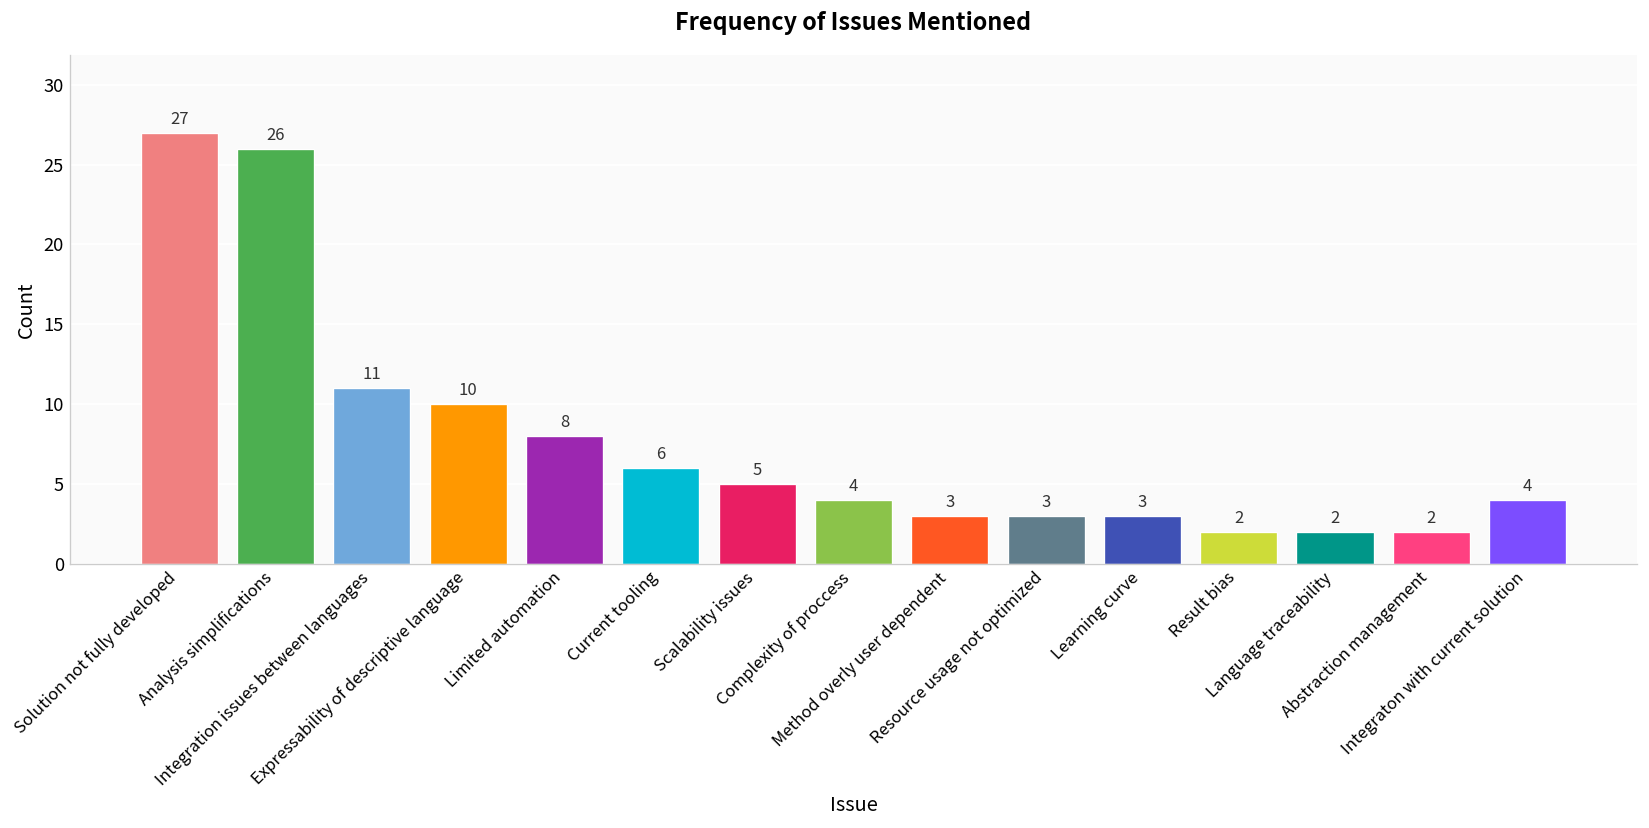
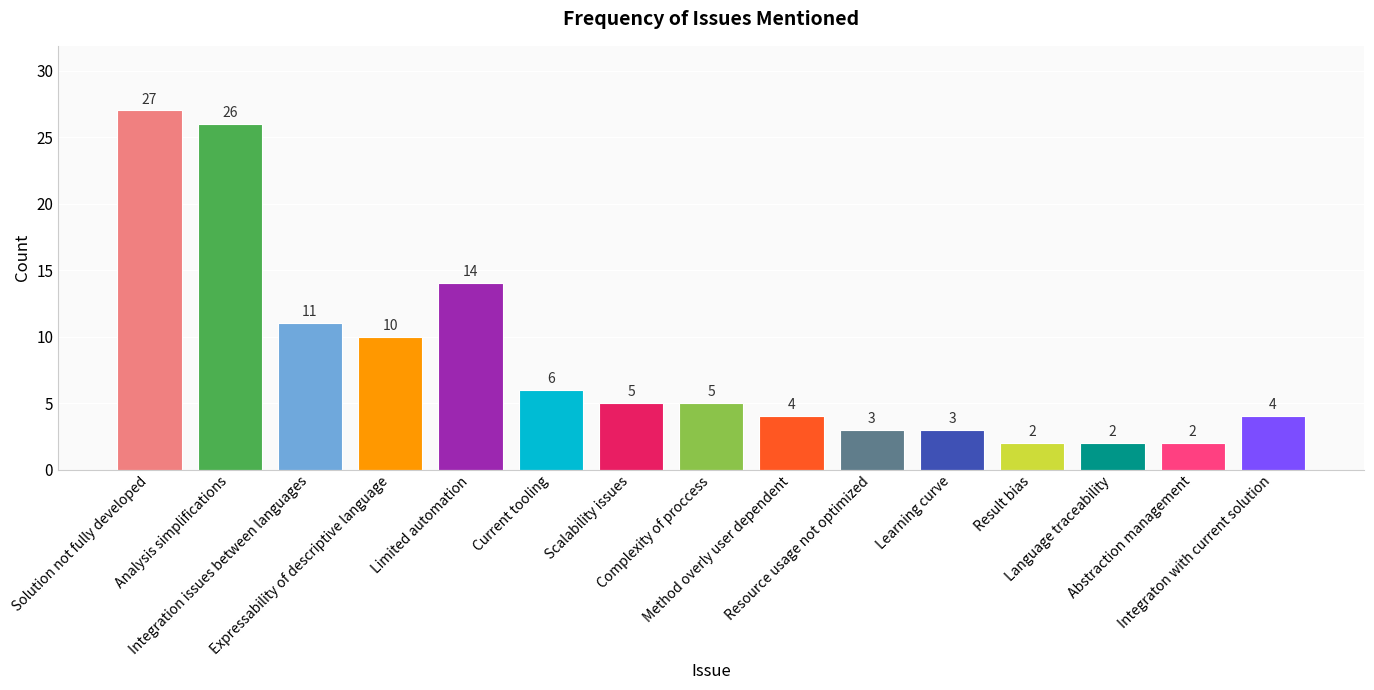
  {
    "Solution not fully developed": 27,
    "Analysis simplifications": 26,
    "Integration issues between languages": 11,
    "Expressability of descriptive language": 10,
-   "Limited automation": 8,
+   "Limited automation": 14,
    "Current tooling": 6,
    "Scalability issues": 5,
-   "Complexity of proccess": 4,
-   "Method overly user dependent": 3,
+   "Complexity of proccess": 5,
+   "Method overly user dependent": 4,
    "Resource usage not optimized": 3,
    "Learning curve": 3,
    "Result bias": 2,
    "Language traceability": 2,
    "Abstraction management": 2,
    "Integraton with current solution": 4
  }
